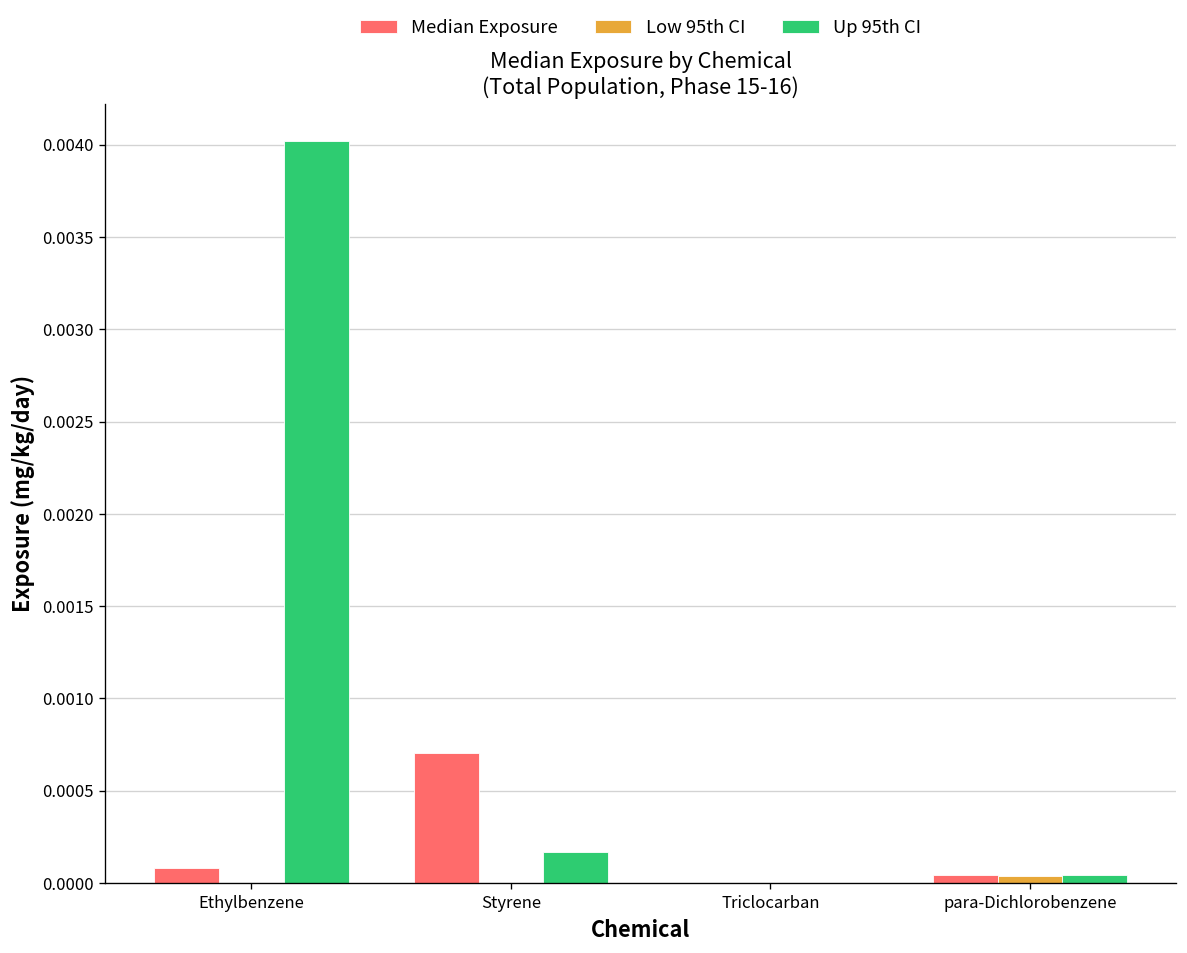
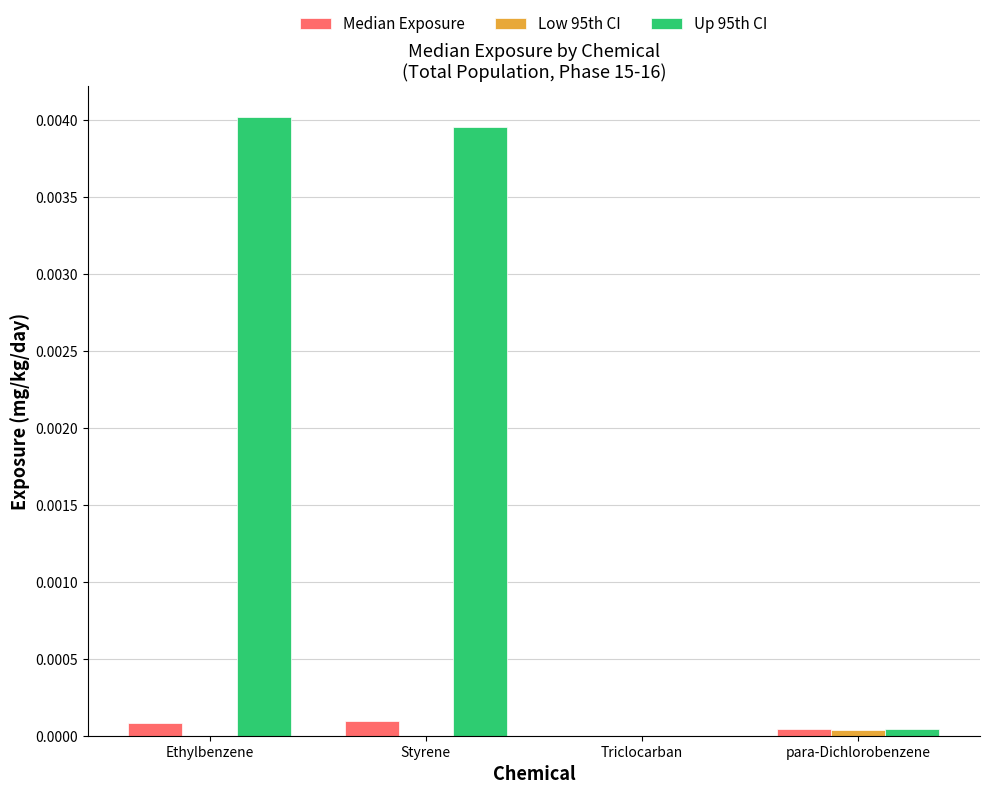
  {
    "Median Exposure": {
      "Ethylbenzene": 0.00008,
-     "Styrene": 0.00070,
+     "Styrene": 0.00009,
      "para-Dichlorobenzene": 0.00004
    },
    "Low 95th CI": {
      "para-Dichlorobenzene": 0.00004
    },
    "Up 95th CI": {
      "Ethylbenzene": 0.00402,
-     "Styrene": 0.00017,
+     "Styrene": 0.00396,
      "para-Dichlorobenzene": 0.00005
    }
  }
